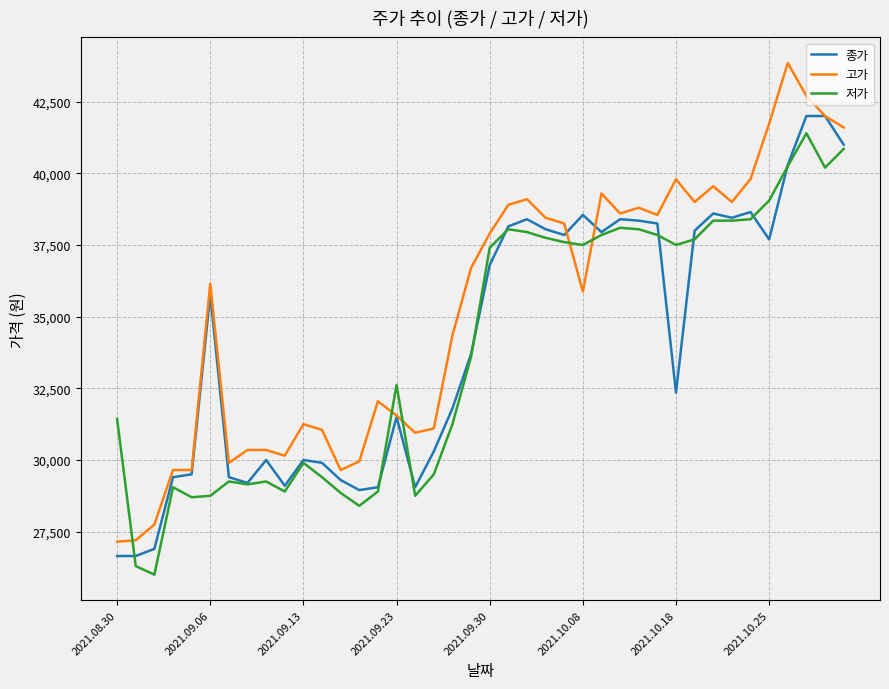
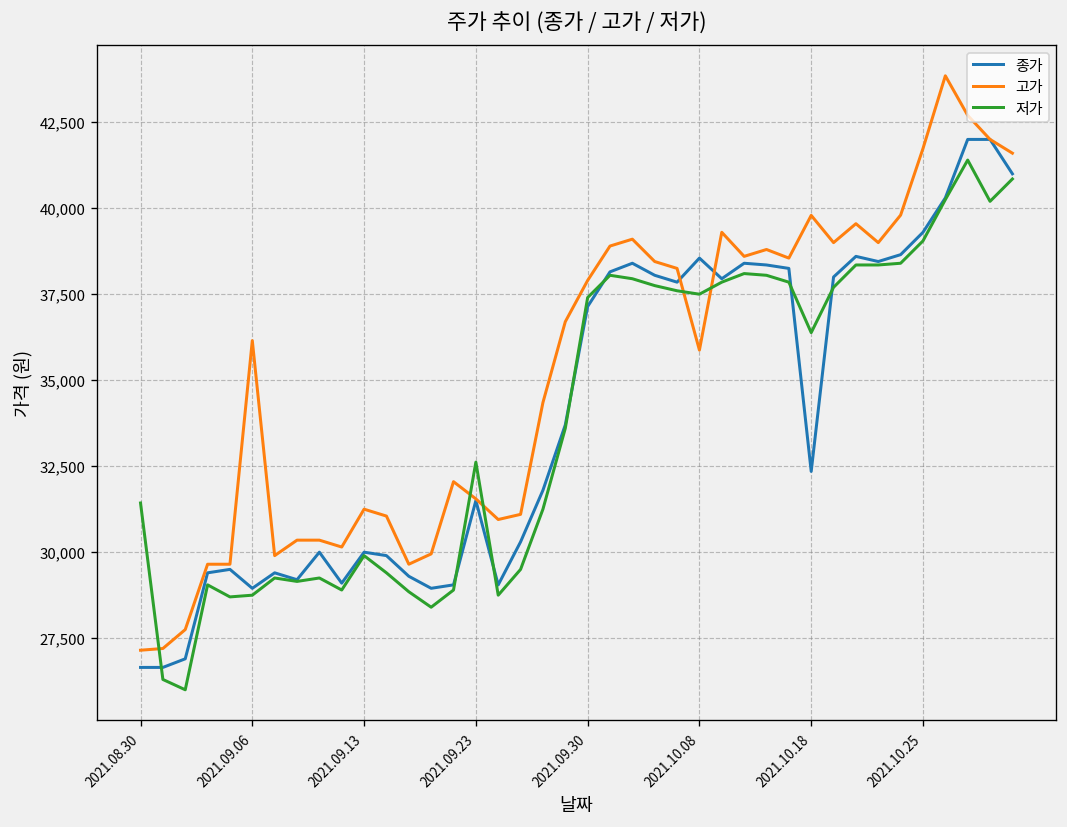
  {
    "종가": {
      "2021.08.30": "26,700",
-     "2021.09.06": "35,800",
+     "2021.09.06": "29,000",
      "2021.09.13": "30,000",
-     "2021.09.30": "36,800",
+     "2021.09.30": "37,100",
      "2021.10.08": "38,600",
      "2021.10.18": "32,300",
-     "2021.10.25": "37,700"
+     "2021.10.25": "39,300"
    },
    "고가": {
      "2021.08.30": "27,200",
      "2021.09.06": "36,200",
      "2021.09.13": "31,300",
      "2021.09.30": "37,900",
      "2021.10.08": "35,900",
      "2021.10.18": "39,800",
      "2021.10.25": "41,700"
    },
    "저가": {
      "2021.08.30": "31,400",
      "2021.09.06": "28,800",
      "2021.09.13": "29,900",
      "2021.09.23": "32,600",
      "2021.09.30": "37,400",
      "2021.10.08": "37,500",
-     "2021.10.18": "37,500",
+     "2021.10.18": "36,400",
      "2021.10.25": "39,100"
    }
  }
